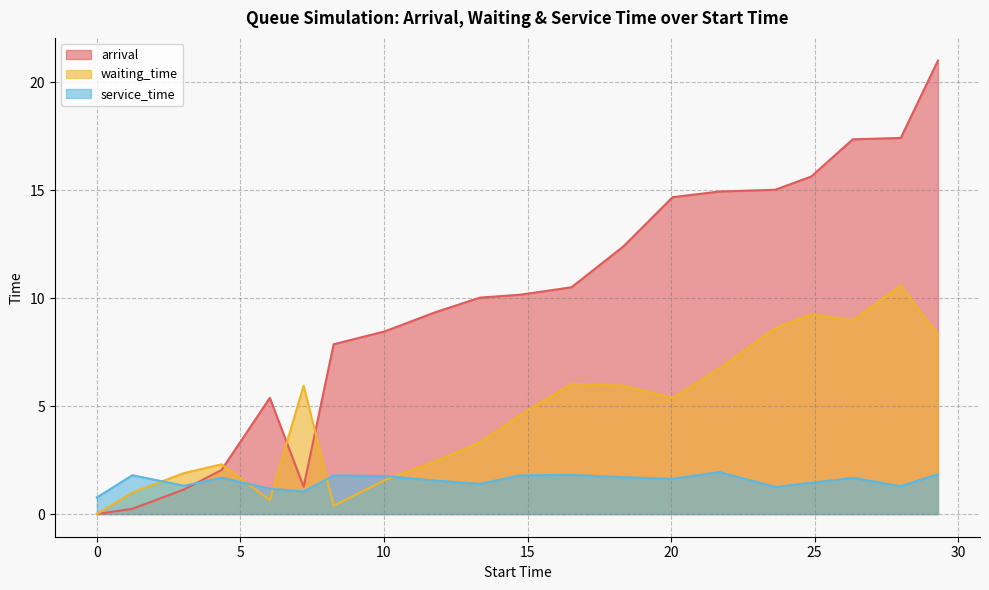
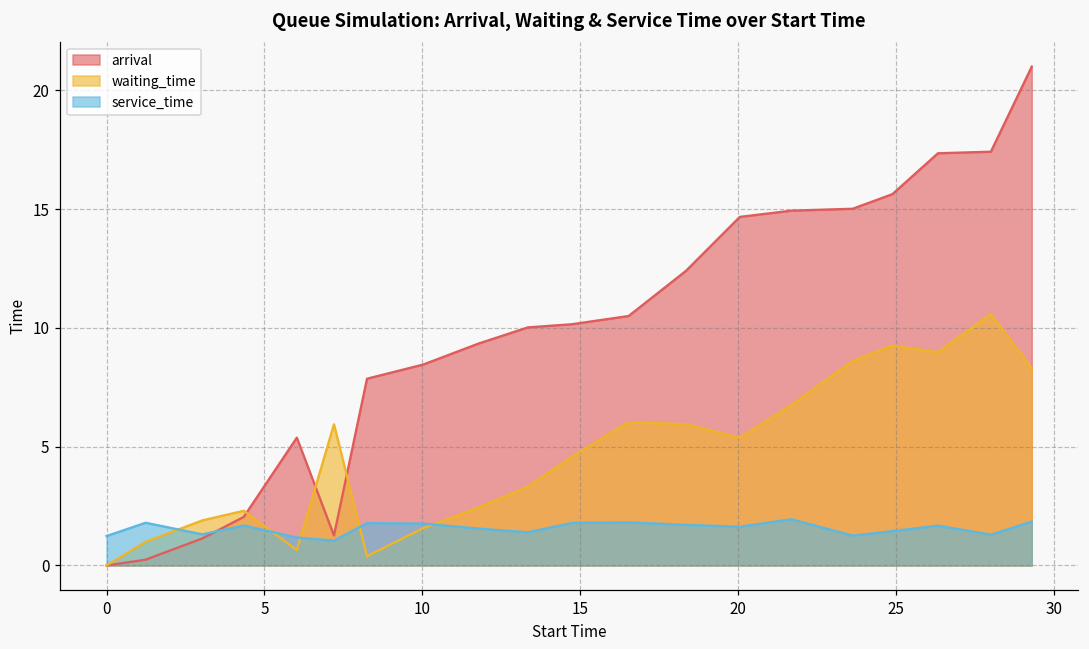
  {
    "service_time": {
-     "0": 0.8
+     "0": 1.2
    }
  }
